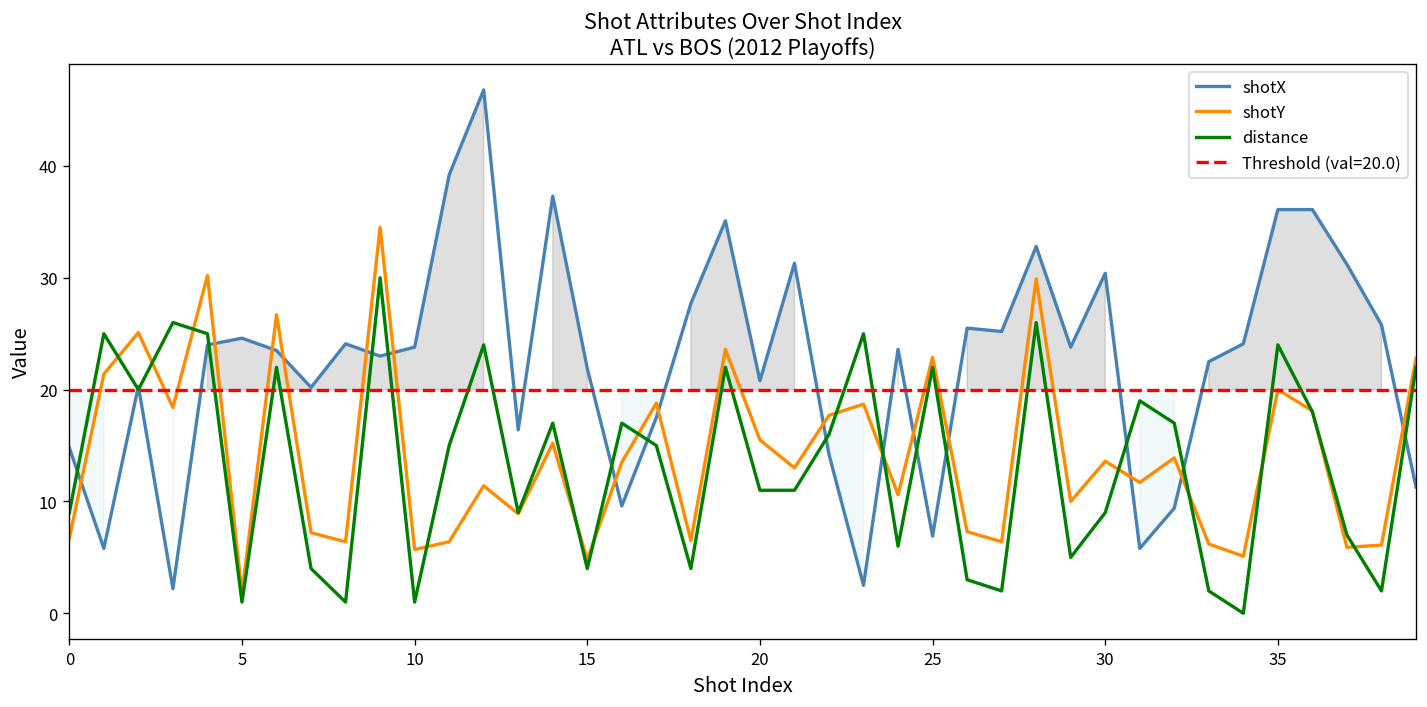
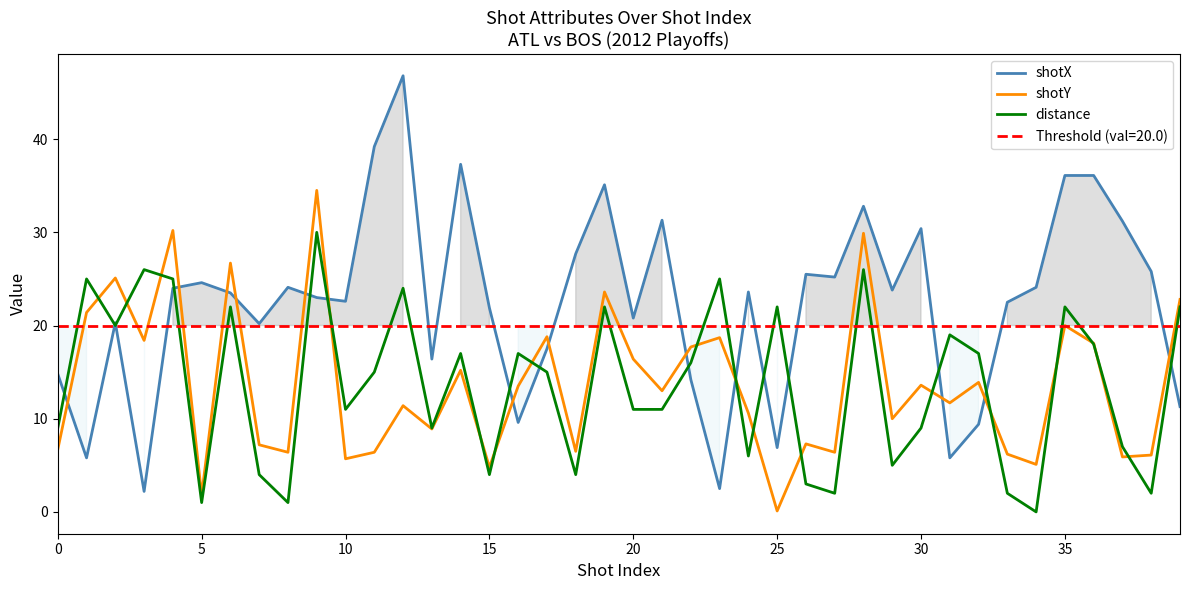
  {
    "shotX": {
      "0": 15,
      "5": 25,
-     "10": 24,
+     "10": 23,
      "15": 22,
      "20": 21,
      "25": 7,
      "30": 30,
      "35": 36
    },
    "shotY": {
      "0": 7,
      "5": 2,
      "10": 6,
      "15": 5,
-     "20": 15.5,
-     "25": 23,
+     "20": 16.4,
+     "25": 0,
      "30": 14,
      "35": 20
    },
    "distance": {
      "0": 9,
      "5": 1,
-     "10": 1,
+     "10": 11,
      "15": 4,
      "20": 11,
      "25": 22,
      "30": 9,
-     "35": 24
+     "35": 22
    }
  }
